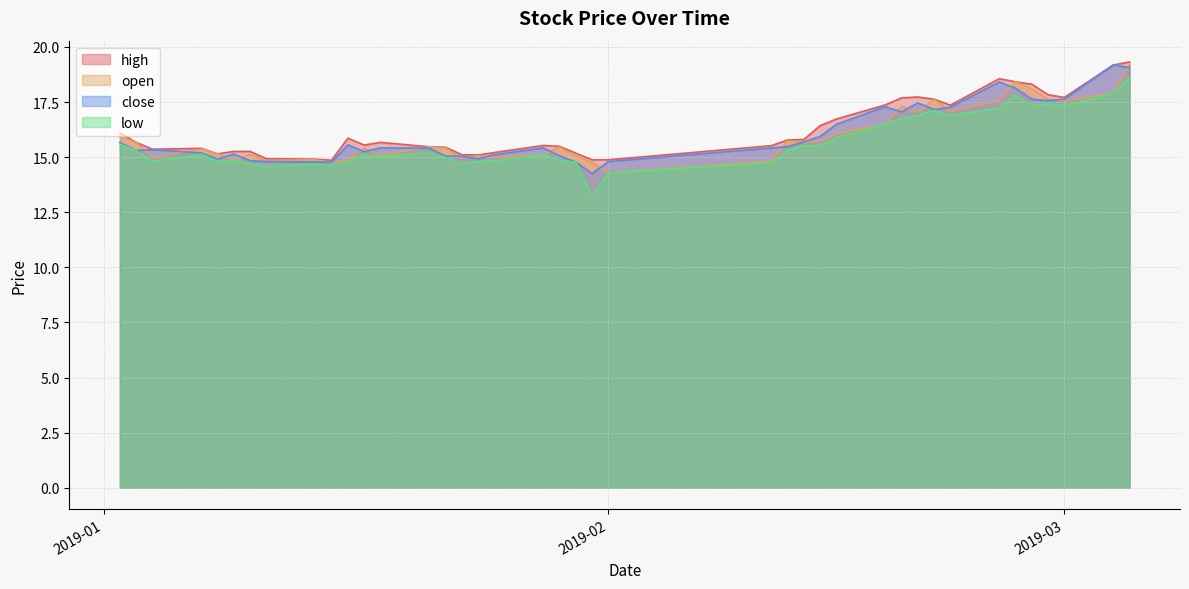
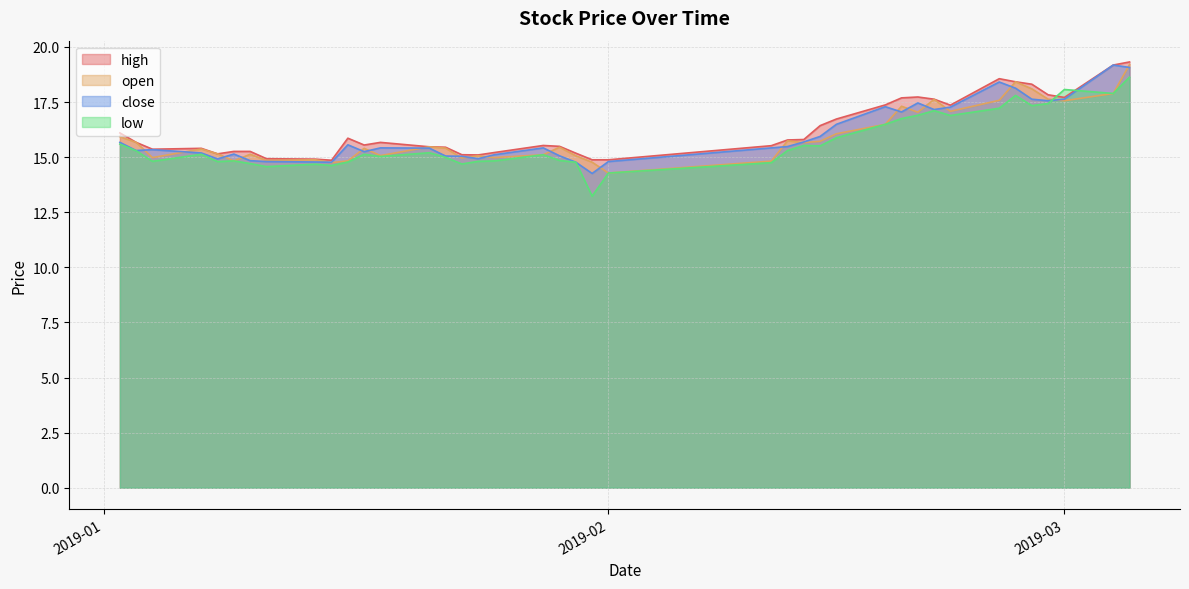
  {
    "low": {
-     "2019-03": 17.3
+     "2019-03": 18.1
    }
  }
